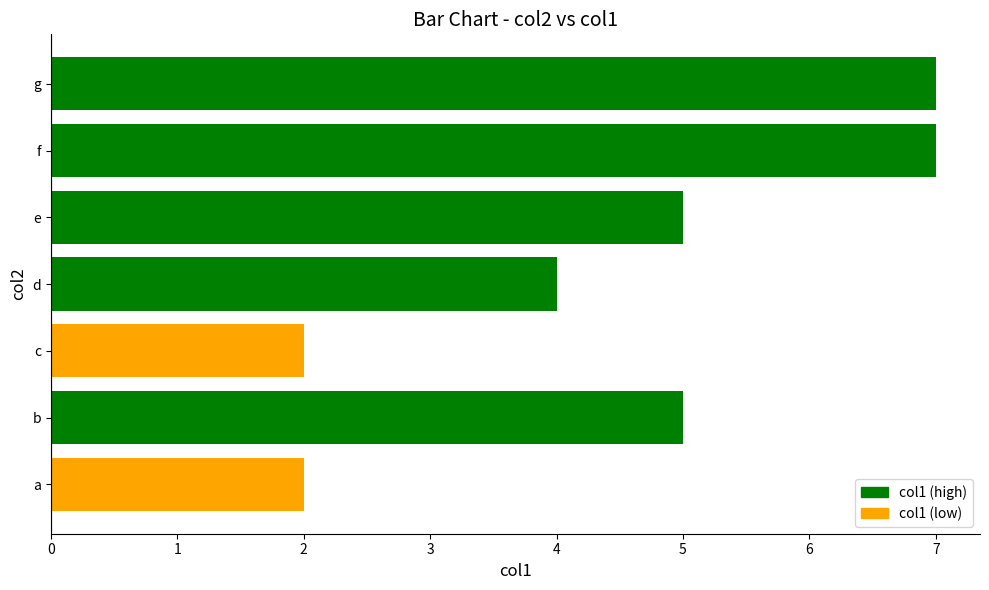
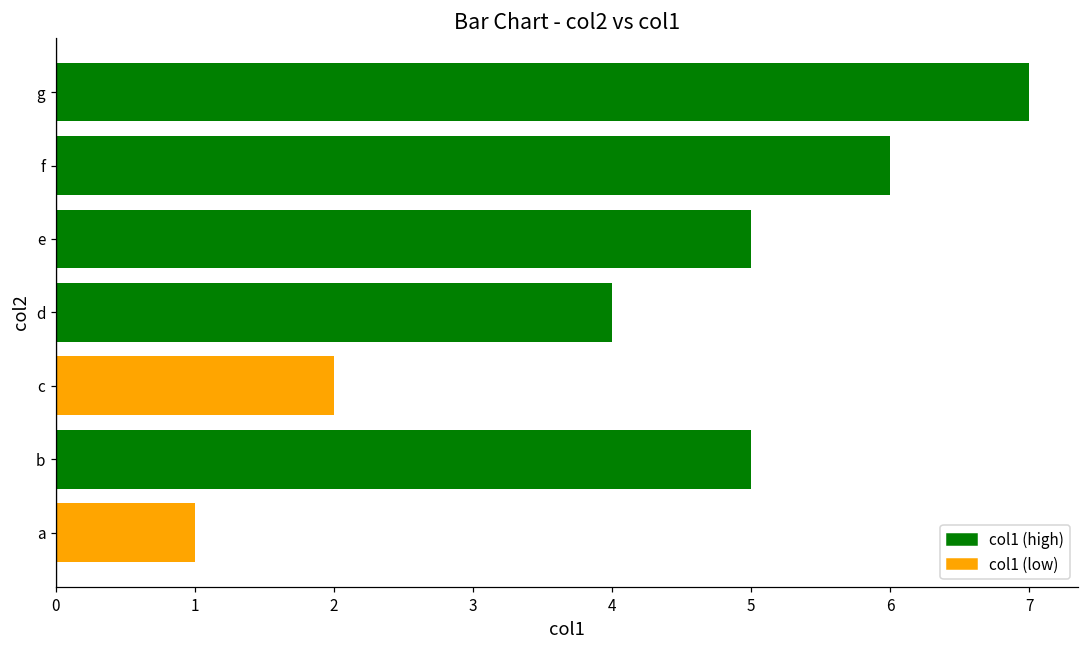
  {
    "g": 7,
-   "f": 7,
+   "f": 6,
    "e": 5,
    "d": 4,
    "c": 2,
    "b": 5,
-   "a": 2
+   "a": 1
  }
